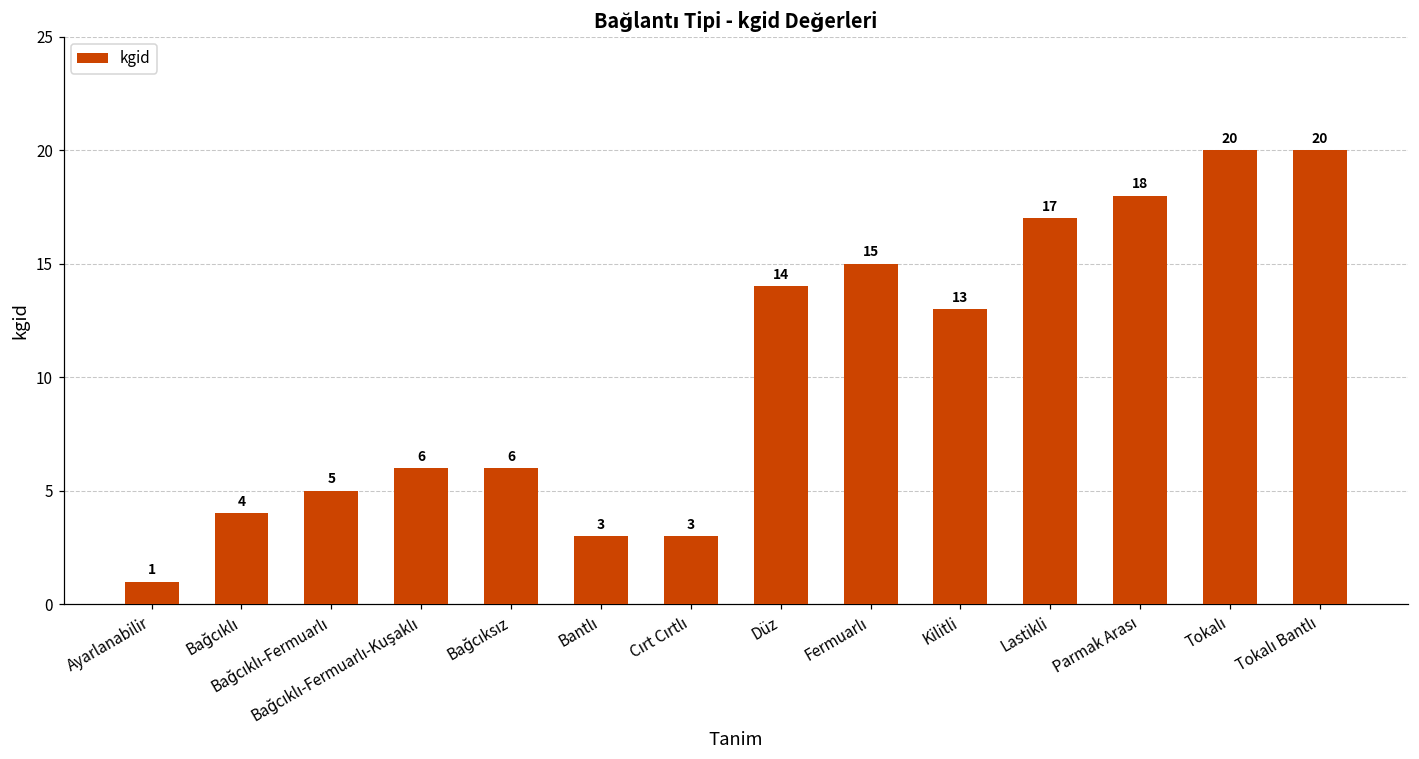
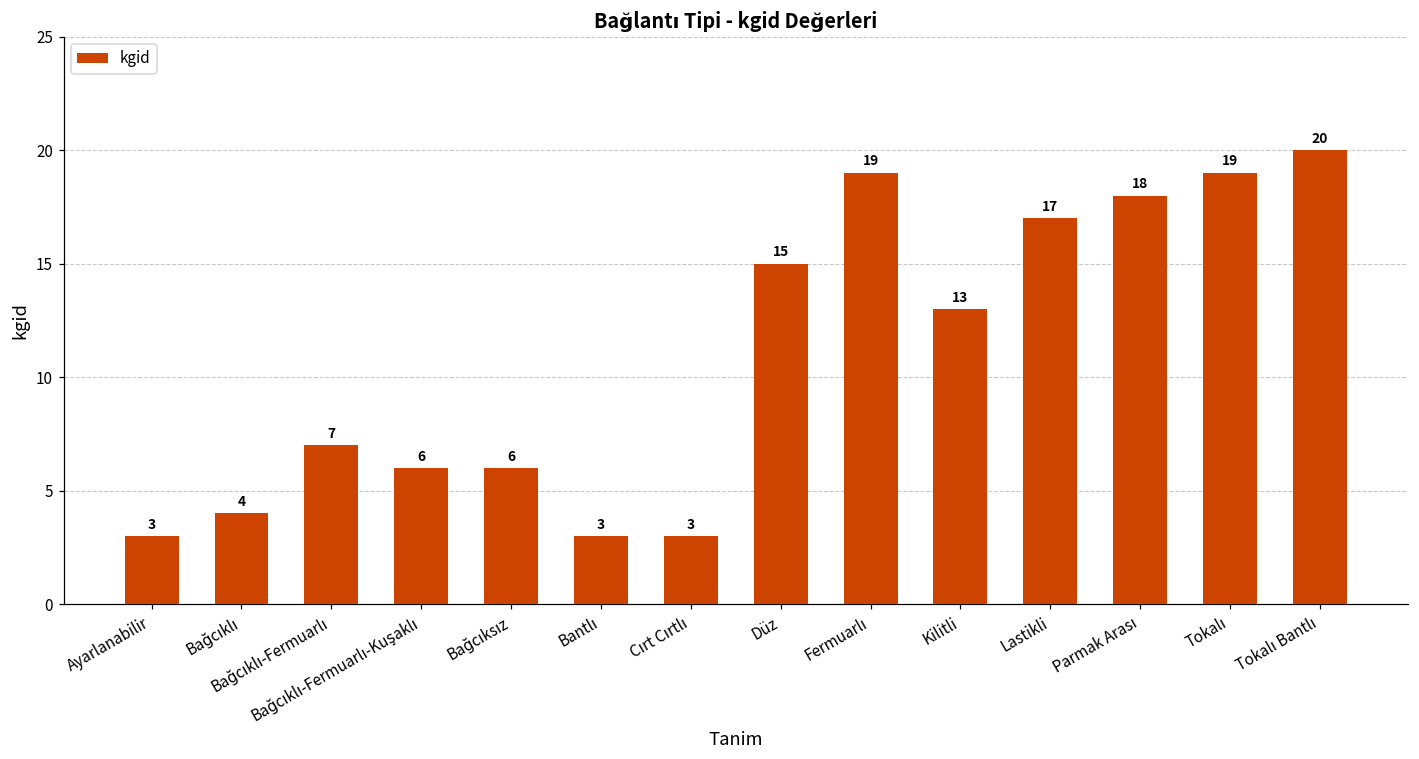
  {
-   "Ayarlanabilir": 1,
+   "Ayarlanabilir": 3,
    "Bağcıklı": 4,
-   "Bağcıklı-Fermuarlı": 5,
+   "Bağcıklı-Fermuarlı": 7,
    "Bağcıklı-Fermuarlı-Kuşaklı": 6,
    "Bağcıksız": 6,
    "Bantlı": 3,
    "Cırt Cırtlı": 3,
-   "Düz": 14,
-   "Fermuarlı": 15,
+   "Düz": 15,
+   "Fermuarlı": 19,
    "Kilitli": 13,
    "Lastikli": 17,
    "Parmak Arası": 18,
-   "Tokalı": 20,
+   "Tokalı": 19,
    "Tokalı Bantlı": 20
  }
